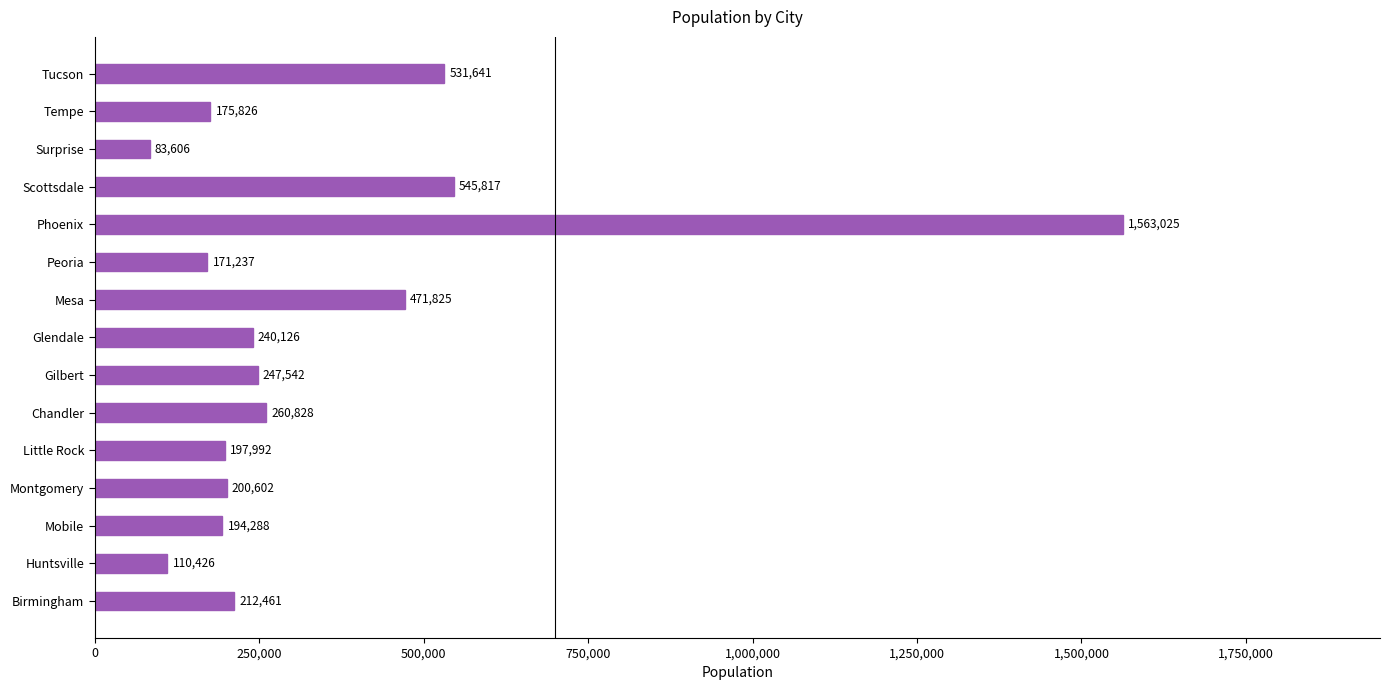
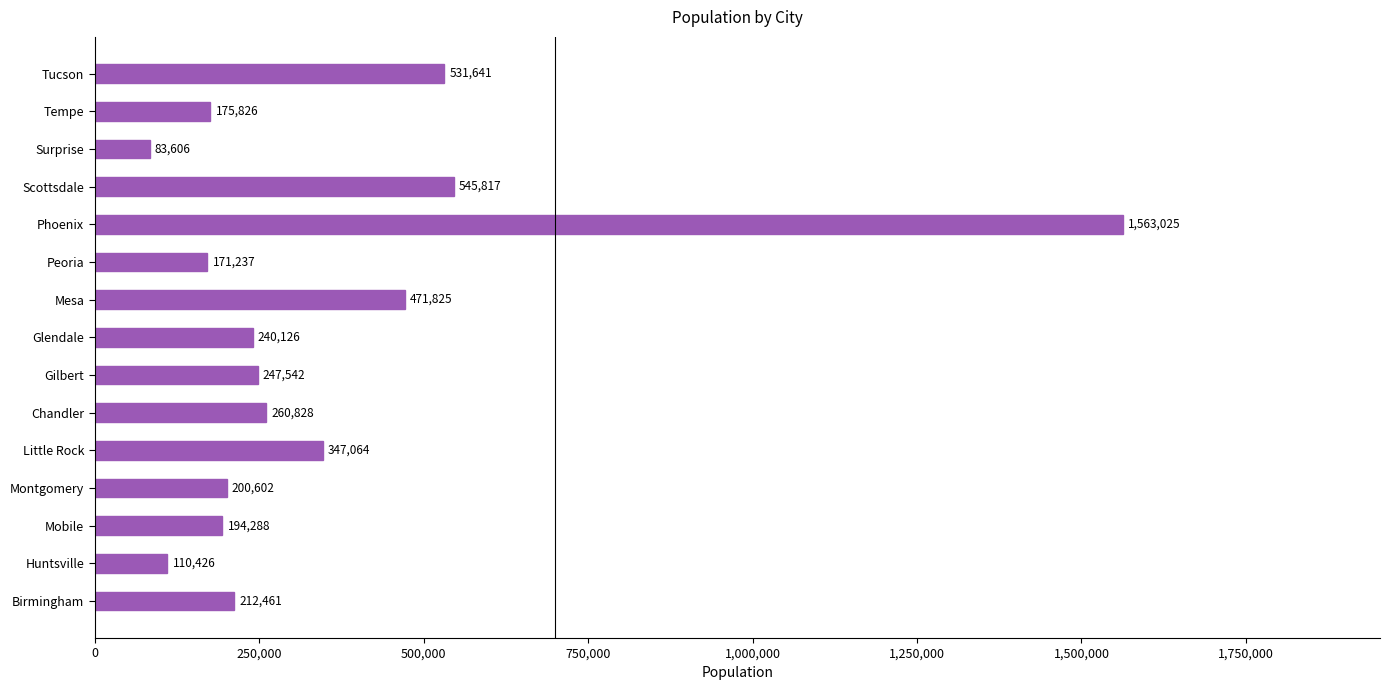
  {
    "Tucson": "531,641",
    "Tempe": "175,826",
    "Surprise": "83,606",
    "Scottsdale": "545,817",
    "Phoenix": "1,563,025",
    "Peoria": "171,237",
    "Mesa": "471,825",
    "Glendale": "240,126",
    "Gilbert": "247,542",
    "Chandler": "260,828",
-   "Little Rock": "197,992",
+   "Little Rock": "347,064",
    "Montgomery": "200,602",
    "Mobile": "194,288",
    "Huntsville": "110,426",
    "Birmingham": "212,461"
  }
